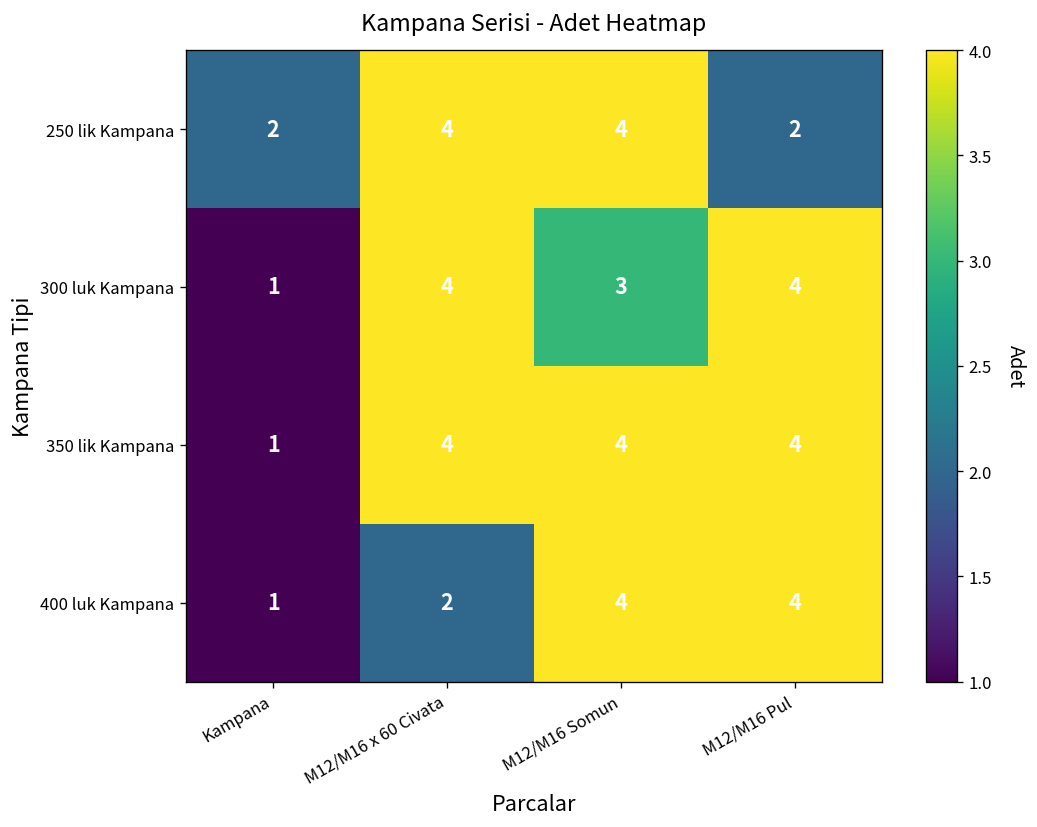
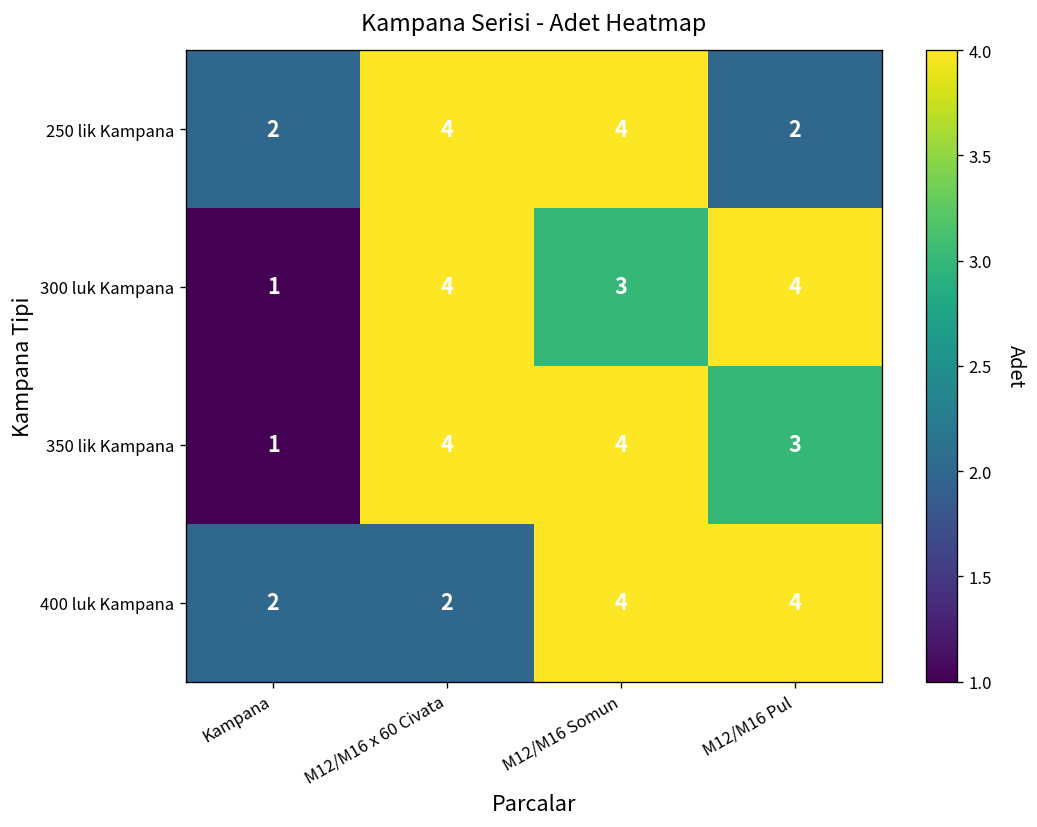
  {
    "250 lik Kampana": {
      "Kampana": 2,
      "M12/M16 x 60 Civata": 4,
      "M12/M16 Somun": 4,
      "M12/M16 Pul": 2
    },
    "300 luk Kampana": {
      "Kampana": 1,
      "M12/M16 x 60 Civata": 4,
      "M12/M16 Somun": 3,
      "M12/M16 Pul": 4
    },
    "350 lik Kampana": {
      "Kampana": 1,
      "M12/M16 x 60 Civata": 4,
      "M12/M16 Somun": 4,
-     "M12/M16 Pul": 4
+     "M12/M16 Pul": 3
    },
    "400 luk Kampana": {
-     "Kampana": 1,
+     "Kampana": 2,
      "M12/M16 x 60 Civata": 2,
      "M12/M16 Somun": 4,
      "M12/M16 Pul": 4
    }
  }
